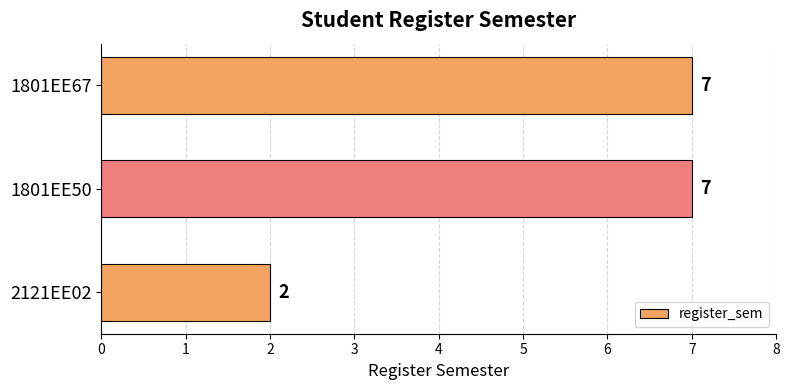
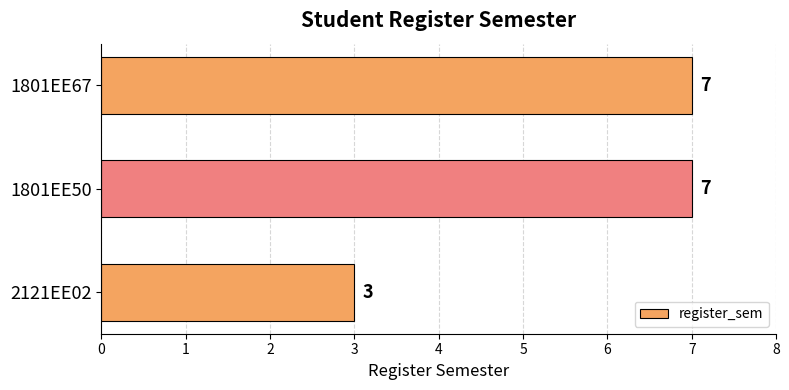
  {
    "1801EE67": 7,
    "1801EE50": 7,
-   "2121EE02": 2
+   "2121EE02": 3
  }
